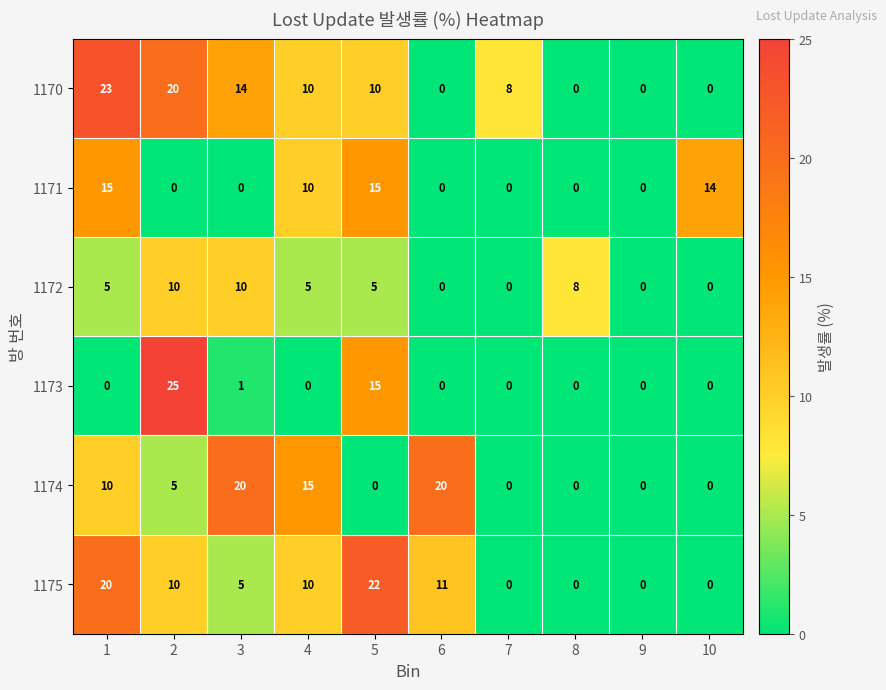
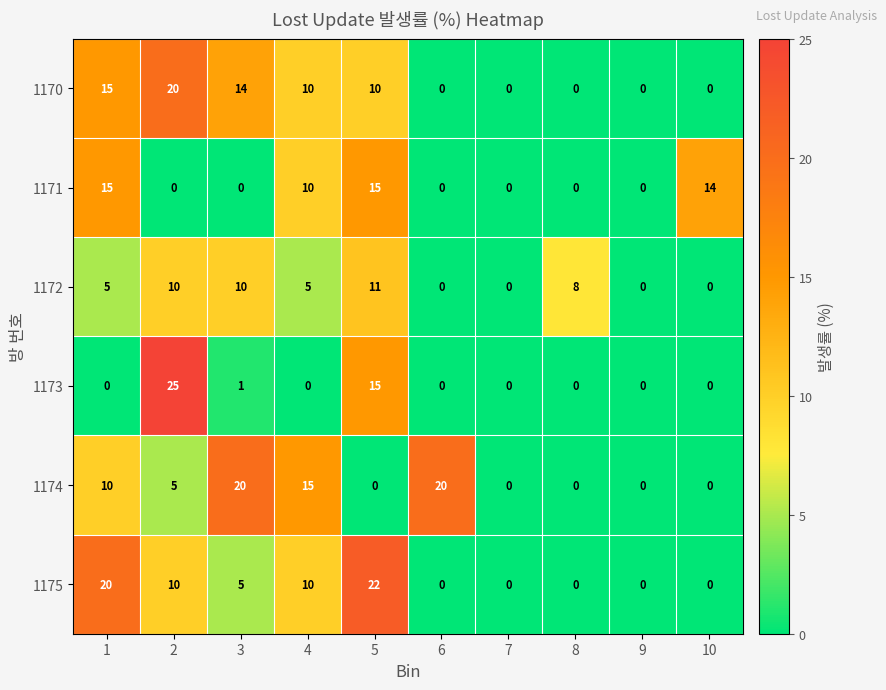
  {
    "1170": {
-     "1": 23,
+     "1": 15,
      "2": 20,
      "3": 14,
      "4": 10,
      "5": 10,
      "6": 0,
-     "7": 8,
+     "7": 0,
      "8": 0,
      "9": 0,
      "10": 0
    },
    "1171": {
      "1": 15,
      "2": 0,
      "3": 0,
      "4": 10,
      "5": 15,
      "6": 0,
      "7": 0,
      "8": 0,
      "9": 0,
      "10": 14
    },
    "1172": {
      "1": 5,
      "2": 10,
      "3": 10,
      "4": 5,
-     "5": 5,
+     "5": 11,
      "6": 0,
      "7": 0,
      "8": 8,
      "9": 0,
      "10": 0
    },
    "1173": {
      "1": 0,
      "2": 25,
      "3": 1,
      "4": 0,
      "5": 15,
      "6": 0,
      "7": 0,
      "8": 0,
      "9": 0,
      "10": 0
    },
    "1174": {
      "1": 10,
      "2": 5,
      "3": 20,
      "4": 15,
      "5": 0,
      "6": 20,
      "7": 0,
      "8": 0,
      "9": 0,
      "10": 0
    },
    "1175": {
      "1": 20,
      "2": 10,
      "3": 5,
      "4": 10,
      "5": 22,
-     "6": 11,
+     "6": 0,
      "7": 0,
      "8": 0,
      "9": 0,
      "10": 0
    }
  }
